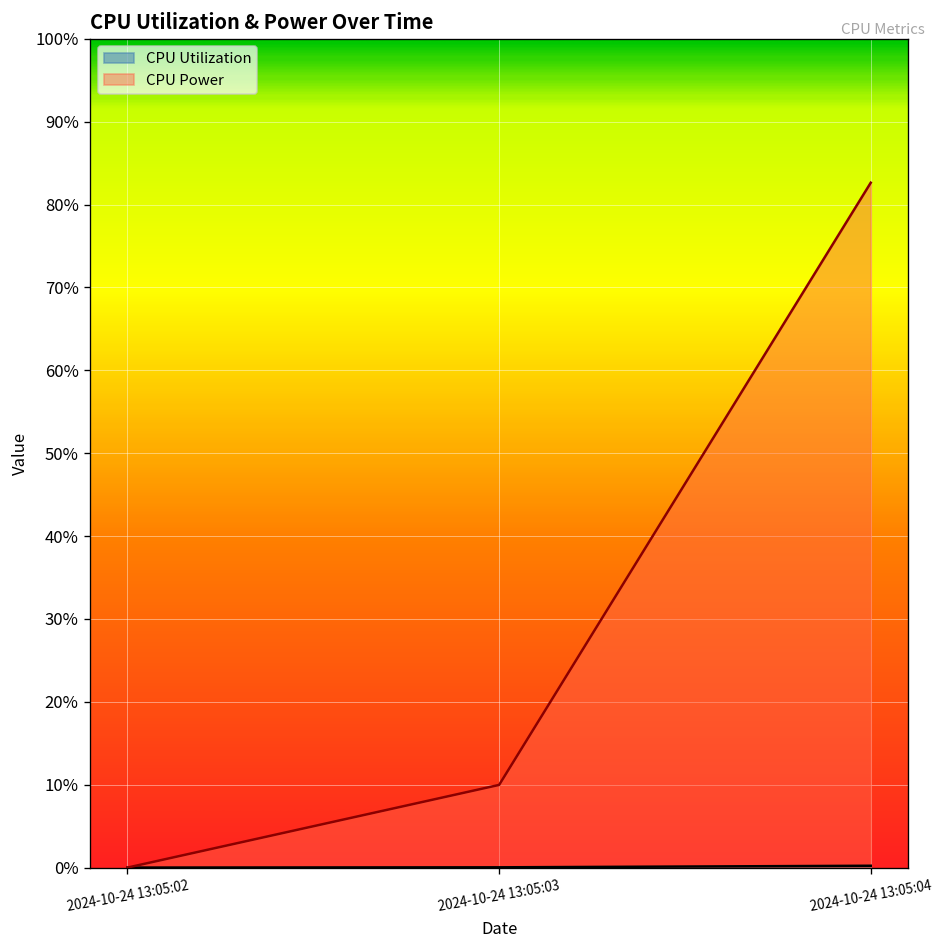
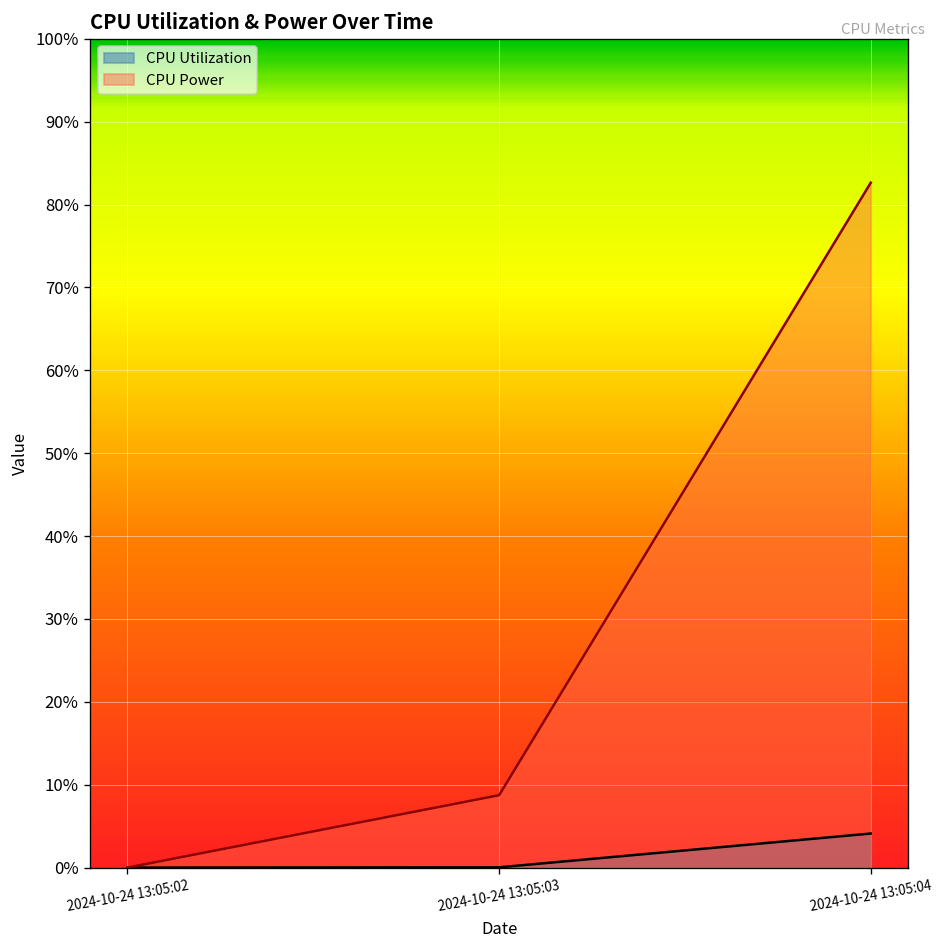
  {
    "CPU Utilization": {
      "2024-10-24 13:05:03": "0%",
-     "2024-10-24 13:05:04": "0%"
+     "2024-10-24 13:05:04": "4%"
    },
    "CPU Power": {
-     "2024-10-24 13:05:03": "10%",
+     "2024-10-24 13:05:03": "9%",
      "2024-10-24 13:05:04": "83%"
    }
  }
